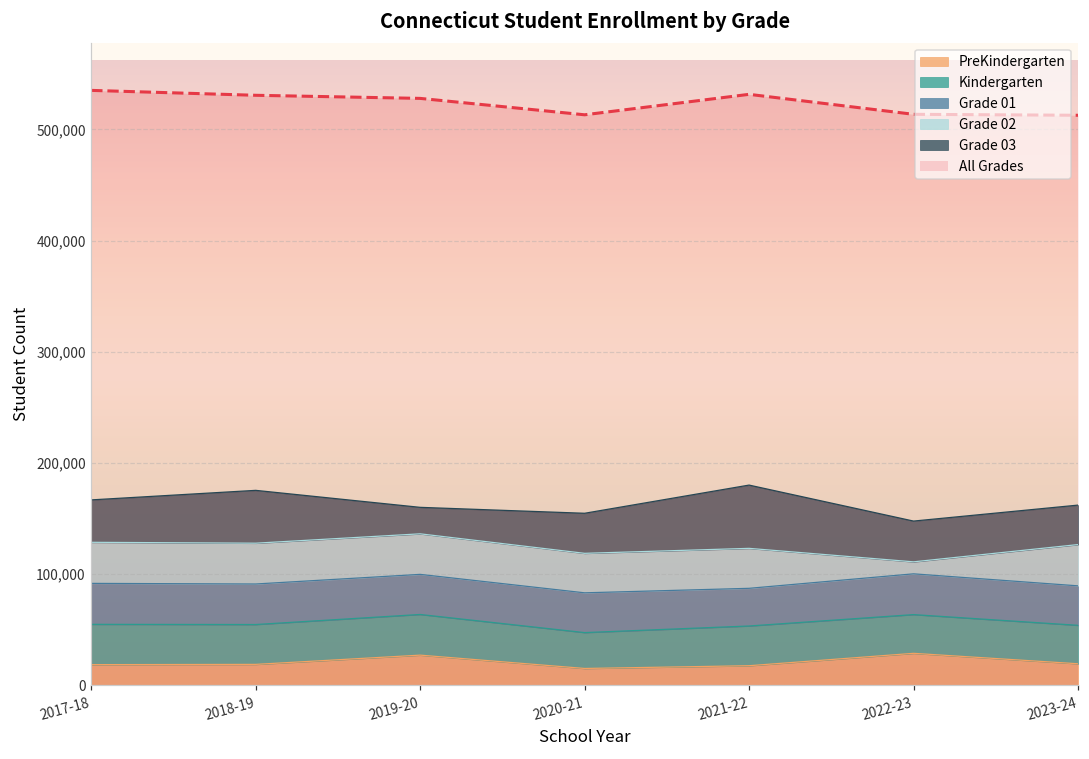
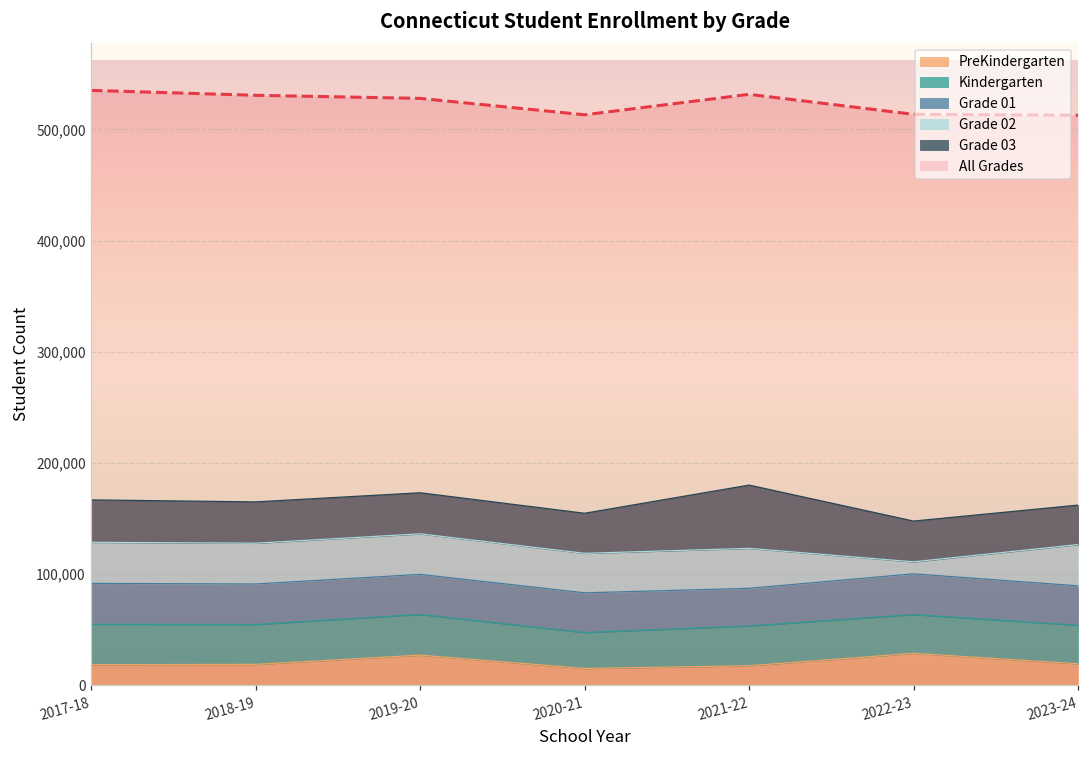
  {
    "PreKindergarten": {
      "2017-18": "19,000",
      "2018-19": "19,000",
      "2019-20": "27,000",
      "2020-21": "15,000",
      "2021-22": "18,000",
      "2022-23": "29,000",
      "2023-24": "20,000"
    },
    "Grade 02": {
      "2017-18": "37,000",
      "2018-19": "37,000",
      "2019-20": "36,000",
      "2020-21": "35,000",
      "2021-22": "36,000",
      "2022-23": "11,000",
      "2023-24": "37,000"
    },
    "Grade 03": {
      "2017-18": "38,000",
-     "2018-19": "48,000",
-     "2019-20": "24,000",
+     "2018-19": "37,000",
+     "2019-20": "37,000",
      "2020-21": "36,000",
      "2021-22": "57,000",
      "2022-23": "37,000",
      "2023-24": "35,000"
    },
    "All Grades": {
      "2017-18": "535,000",
      "2018-19": "531,000",
      "2019-20": "528,000",
      "2020-21": "513,000",
      "2021-22": "531,000",
      "2022-23": "514,000",
      "2023-24": "513,000"
    }
  }
